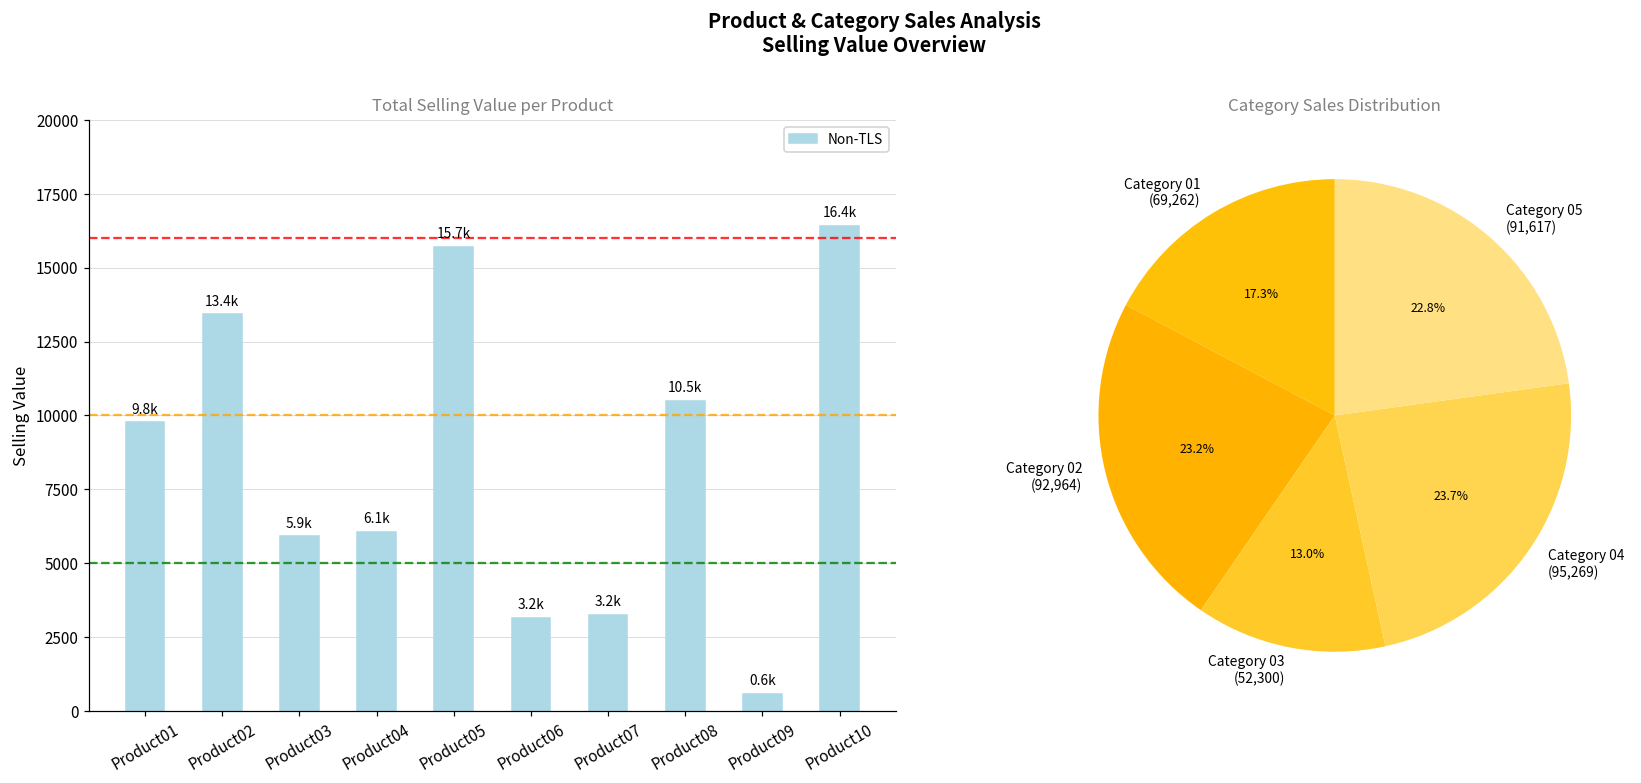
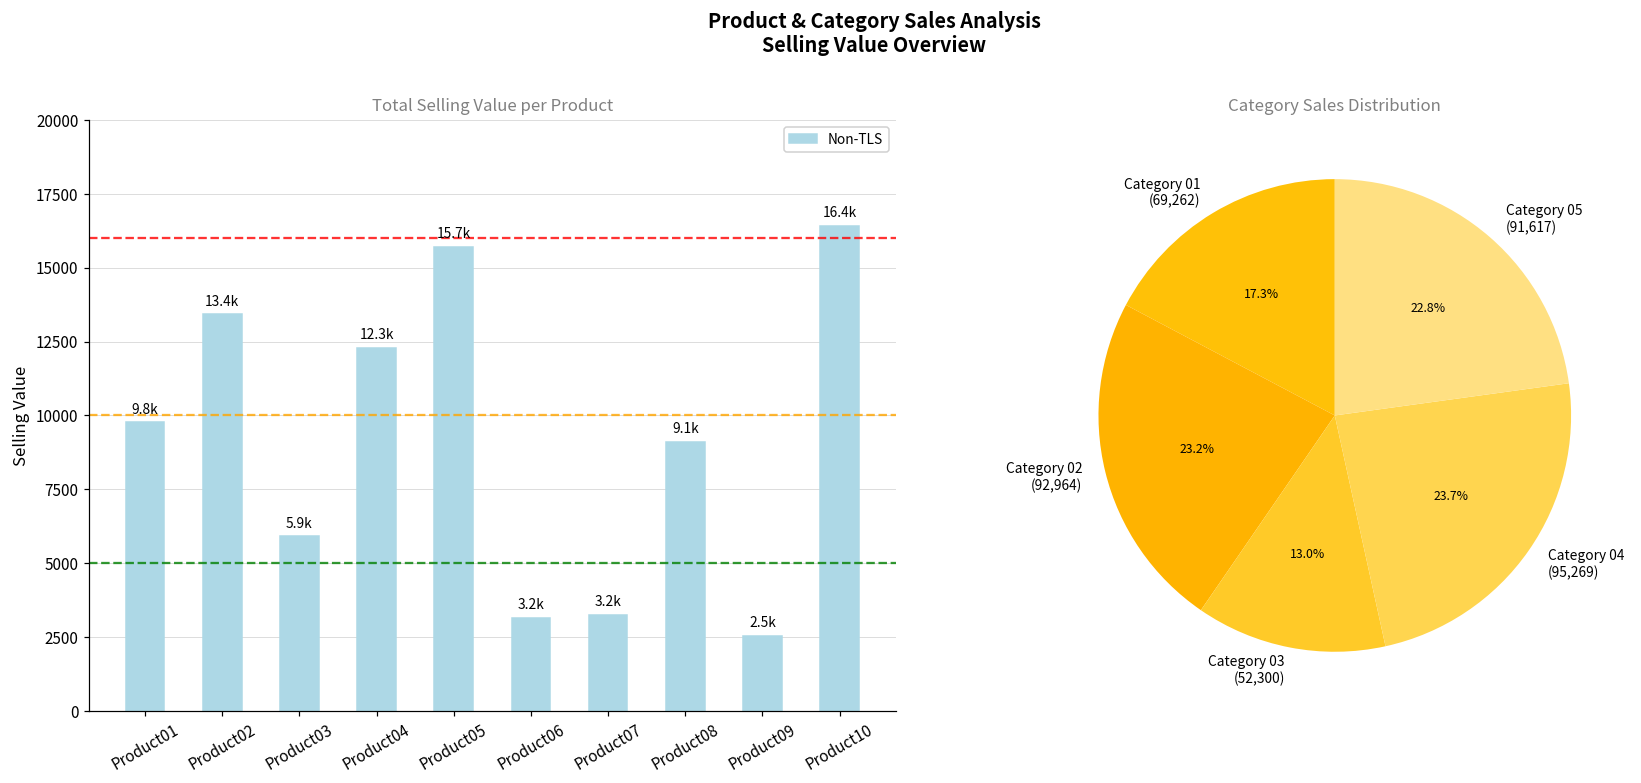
  {
    "Total Selling Value per Product": {
      "Product01": "9.8k",
      "Product02": "13.4k",
      "Product03": "5.9k",
-     "Product04": "6.1k",
+     "Product04": "12.3k",
      "Product05": "15.7k",
      "Product06": "3.2k",
      "Product07": "3.2k",
-     "Product08": "10.5k",
-     "Product09": "0.6k",
+     "Product08": "9.1k",
+     "Product09": "2.5k",
      "Product10": "16.4k"
    }
  }
